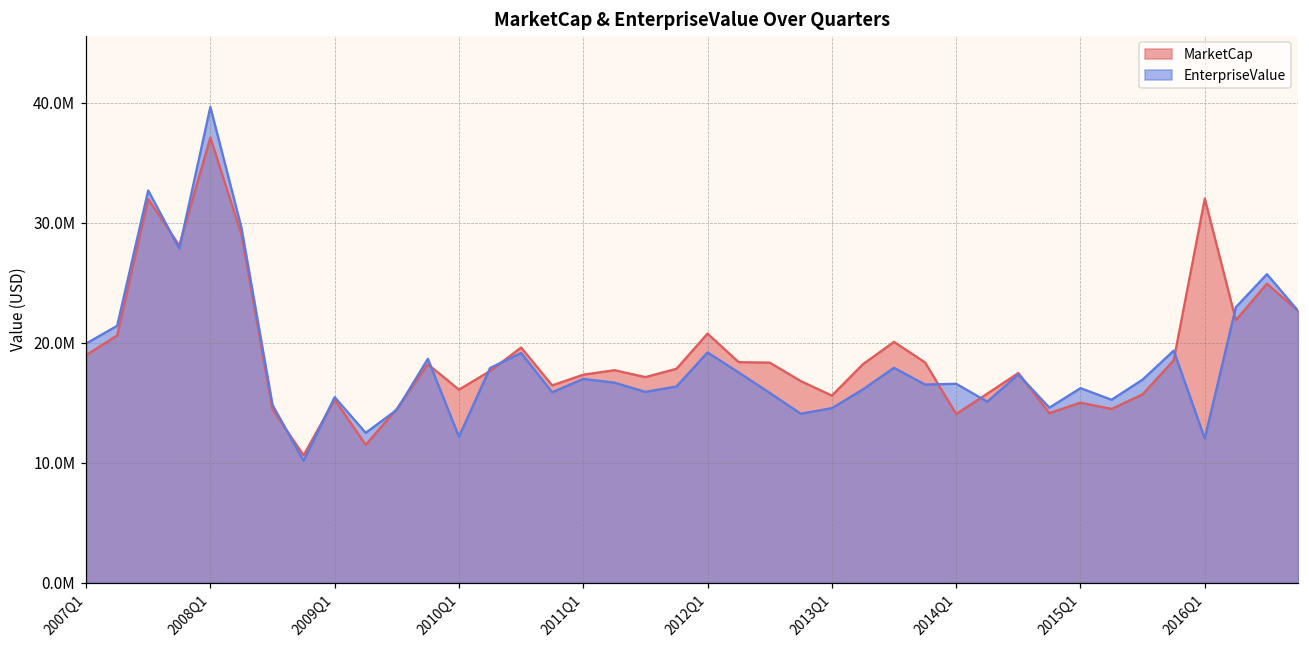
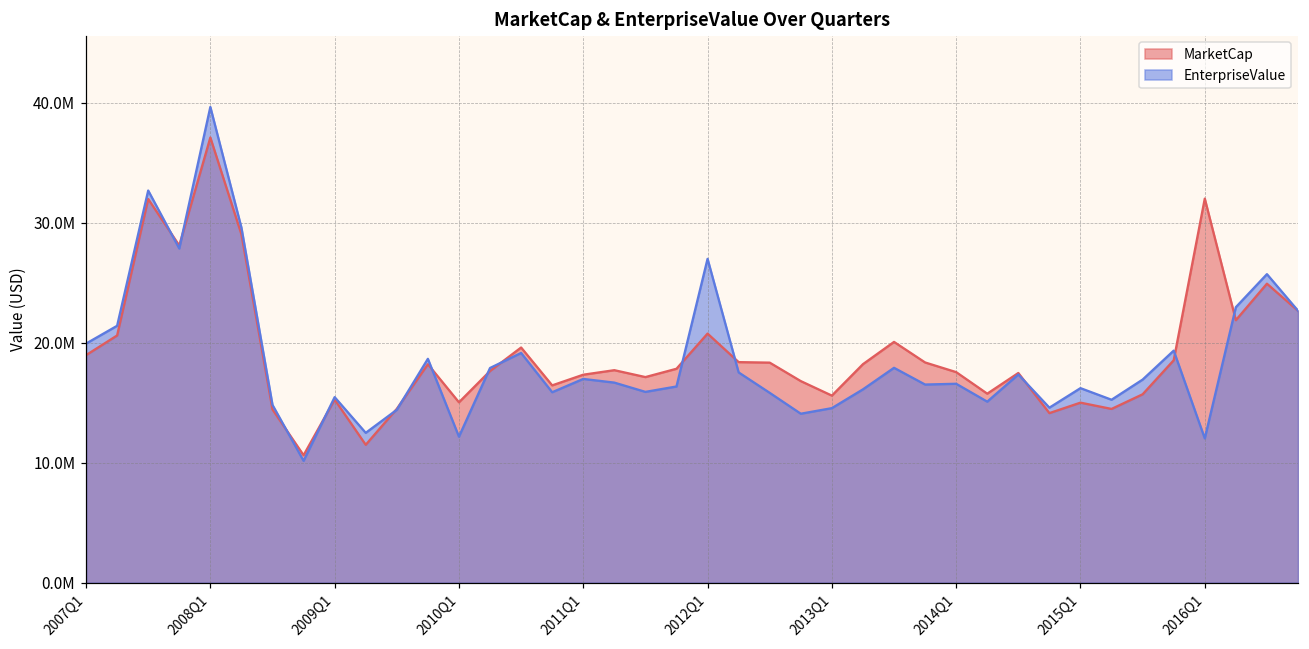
  {
    "MarketCap": {
      "2007Q1": 19000000,
      "2008Q1": 37100000,
-     "2010Q1": 16100000,
+     "2010Q1": 15000000,
      "2011Q1": 17300000,
      "2012Q1": 20800000,
      "2013Q1": 15600000,
-     "2014Q1": 14100000,
+     "2014Q1": 17600000,
      "2015Q1": 15000000,
      "2016Q1": 32000000
    },
    "EnterpriseValue": {
      "2007Q1": 19900000,
      "2008Q1": 39700000,
      "2010Q1": 12200000,
      "2011Q1": 17000000,
-     "2012Q1": 19200000,
+     "2012Q1": 27000000,
      "2013Q1": 14600000,
      "2014Q1": 16600000,
      "2015Q1": 16200000,
      "2016Q1": 12000000
    }
  }
